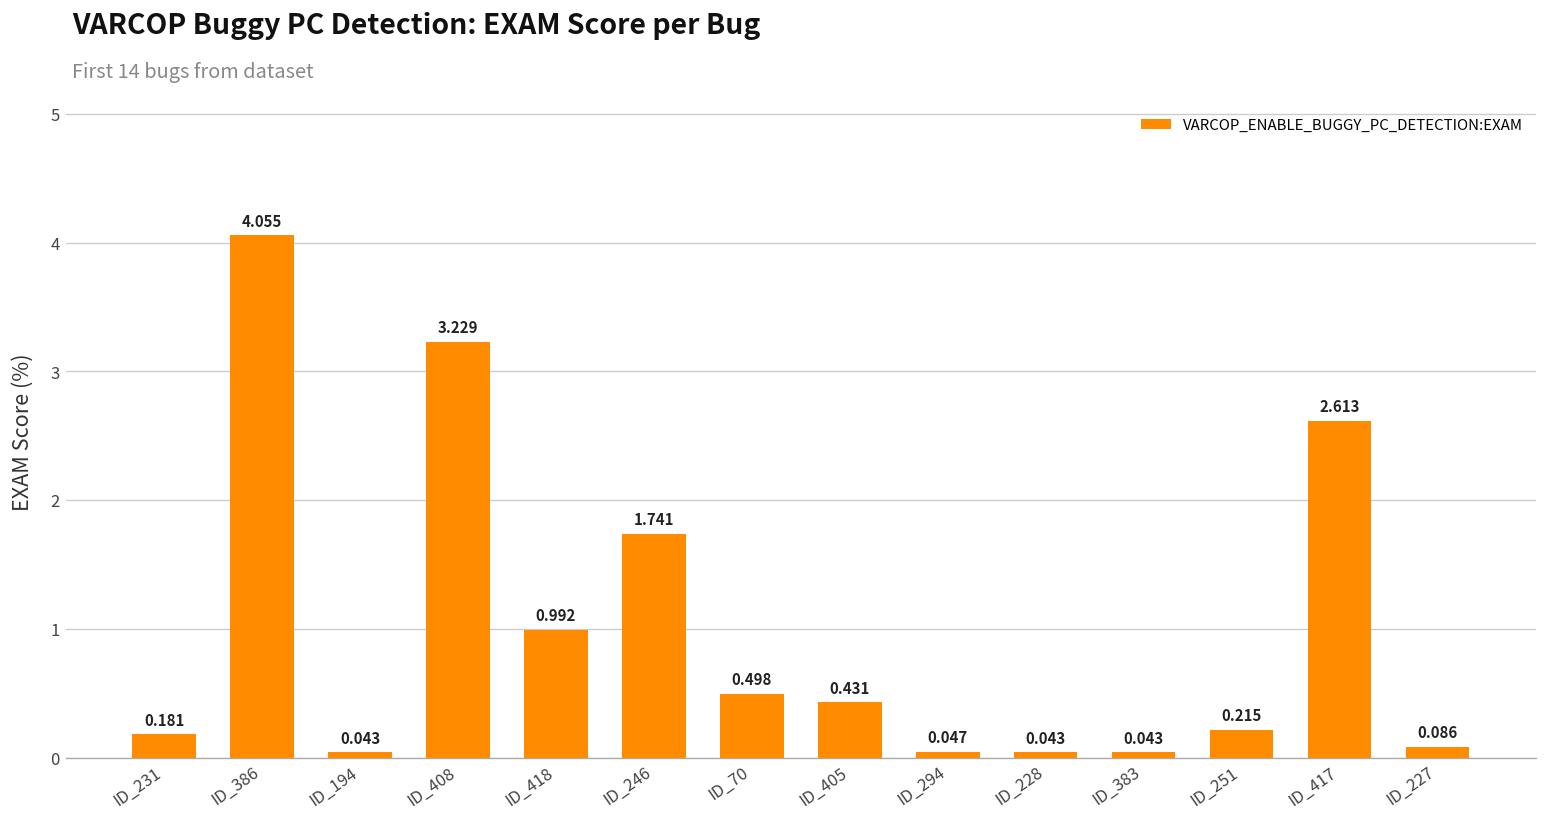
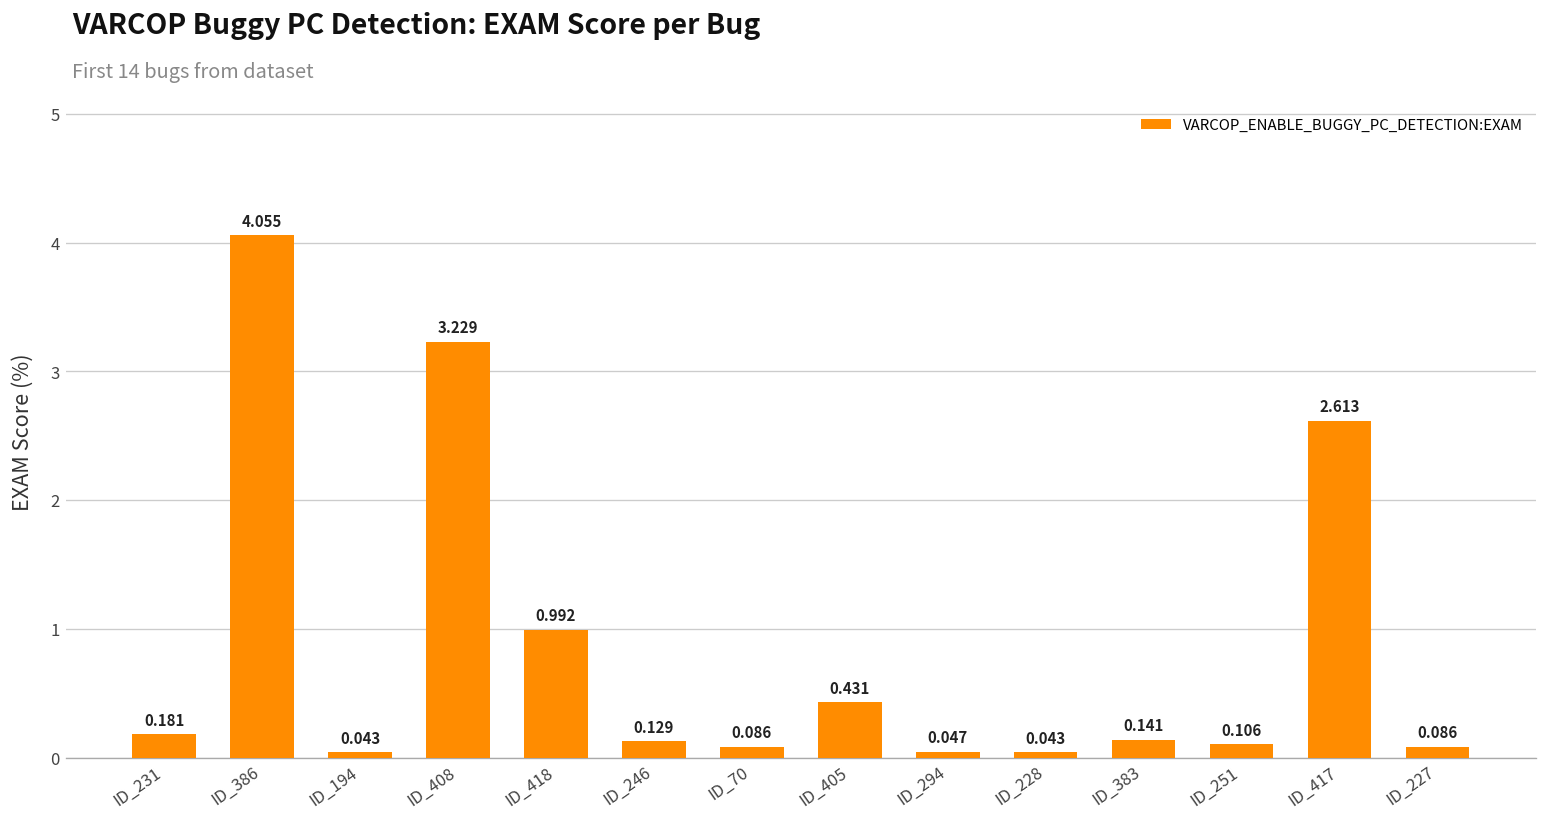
  {
    "ID_231": 0.181,
    "ID_386": 4.055,
    "ID_194": 0.043,
    "ID_408": 3.229,
    "ID_418": 0.992,
-   "ID_246": 1.741,
-   "ID_70": 0.498,
+   "ID_246": 0.129,
+   "ID_70": 0.086,
    "ID_405": 0.431,
    "ID_294": 0.047,
    "ID_228": 0.043,
-   "ID_383": 0.043,
-   "ID_251": 0.215,
+   "ID_383": 0.141,
+   "ID_251": 0.106,
    "ID_417": 2.613,
    "ID_227": 0.086
  }
